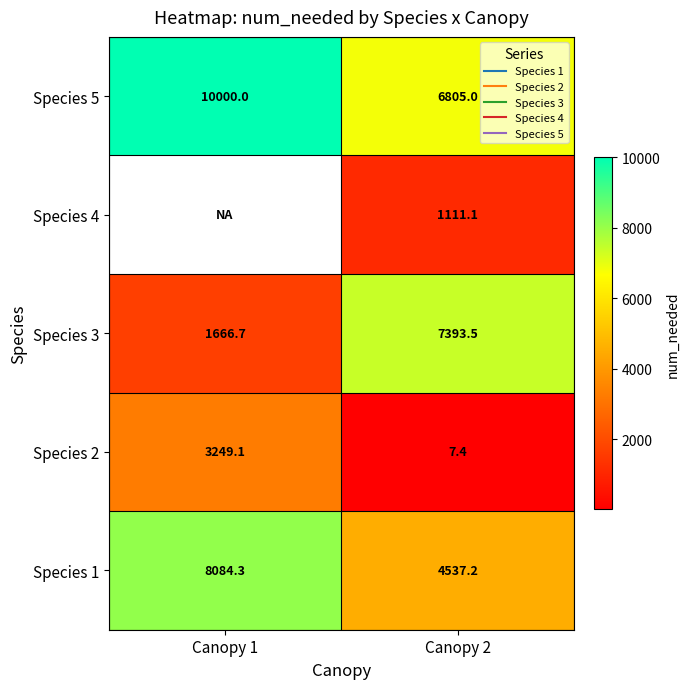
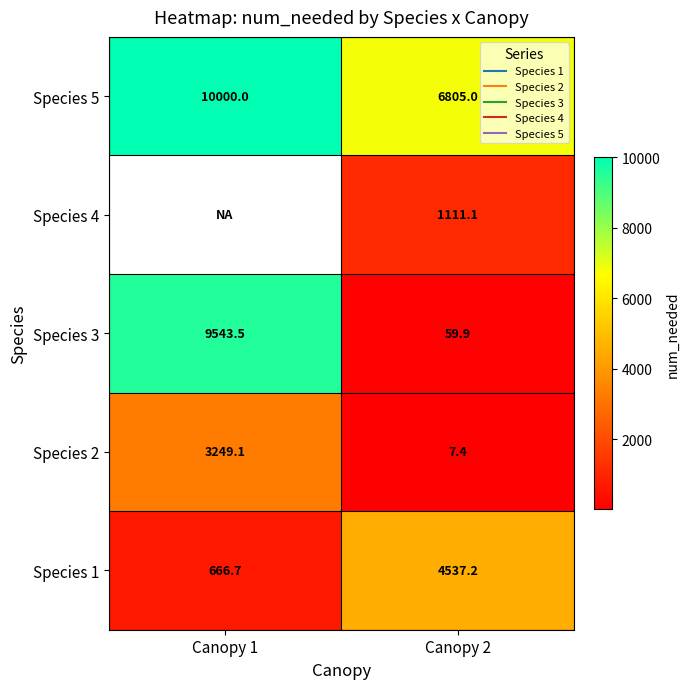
  {
    "Species 5": {
      "Canopy 1": 10000.0,
      "Canopy 2": 6805.0
    },
    "Species 4": {
      "Canopy 2": 1111.1
    },
    "Species 3": {
-     "Canopy 1": 1666.7,
-     "Canopy 2": 7393.5
+     "Canopy 1": 9543.5,
+     "Canopy 2": 59.9
    },
    "Species 2": {
      "Canopy 1": 3249.1,
      "Canopy 2": 7.4
    },
    "Species 1": {
-     "Canopy 1": 8084.3,
+     "Canopy 1": 666.7,
      "Canopy 2": 4537.2
    }
  }
